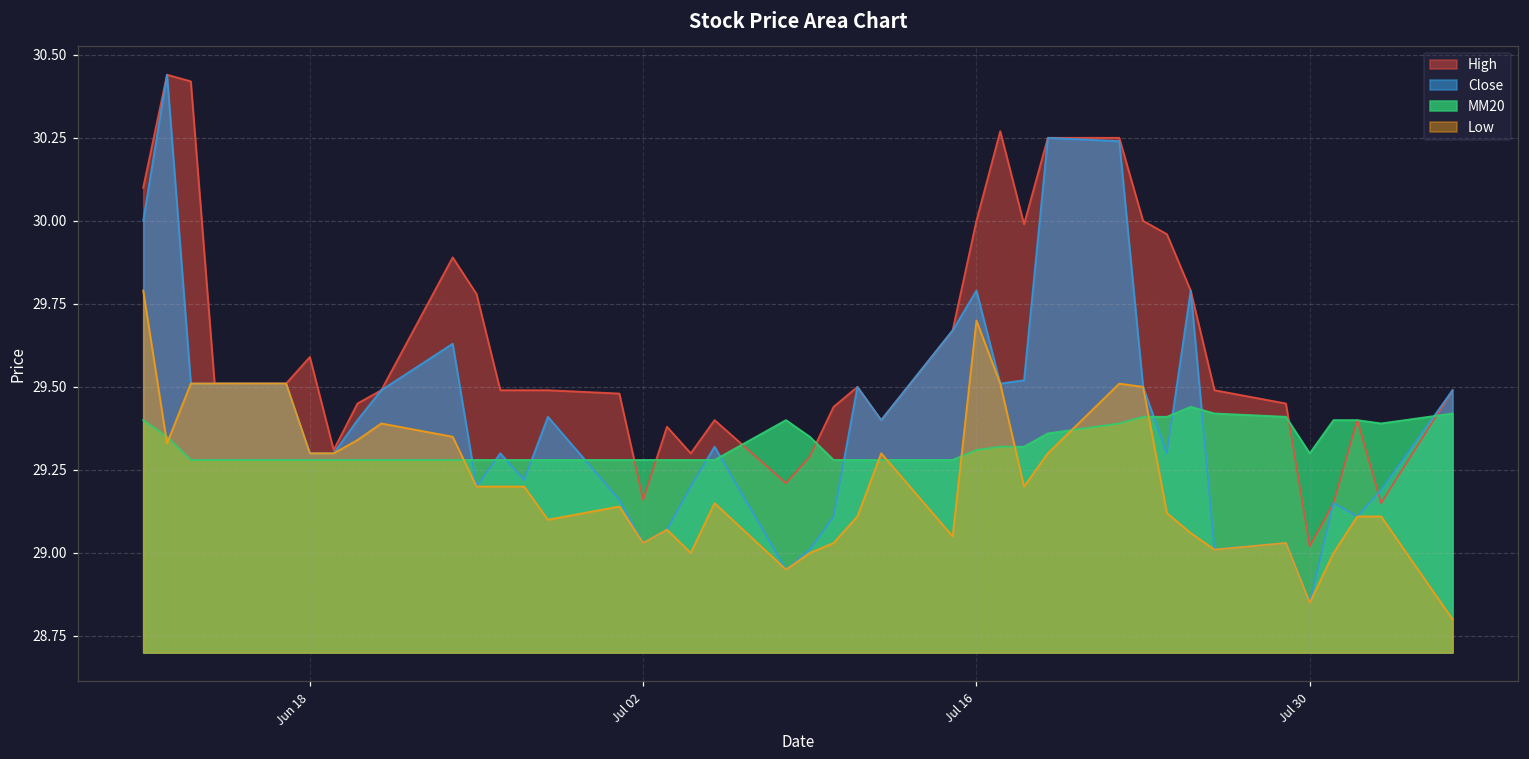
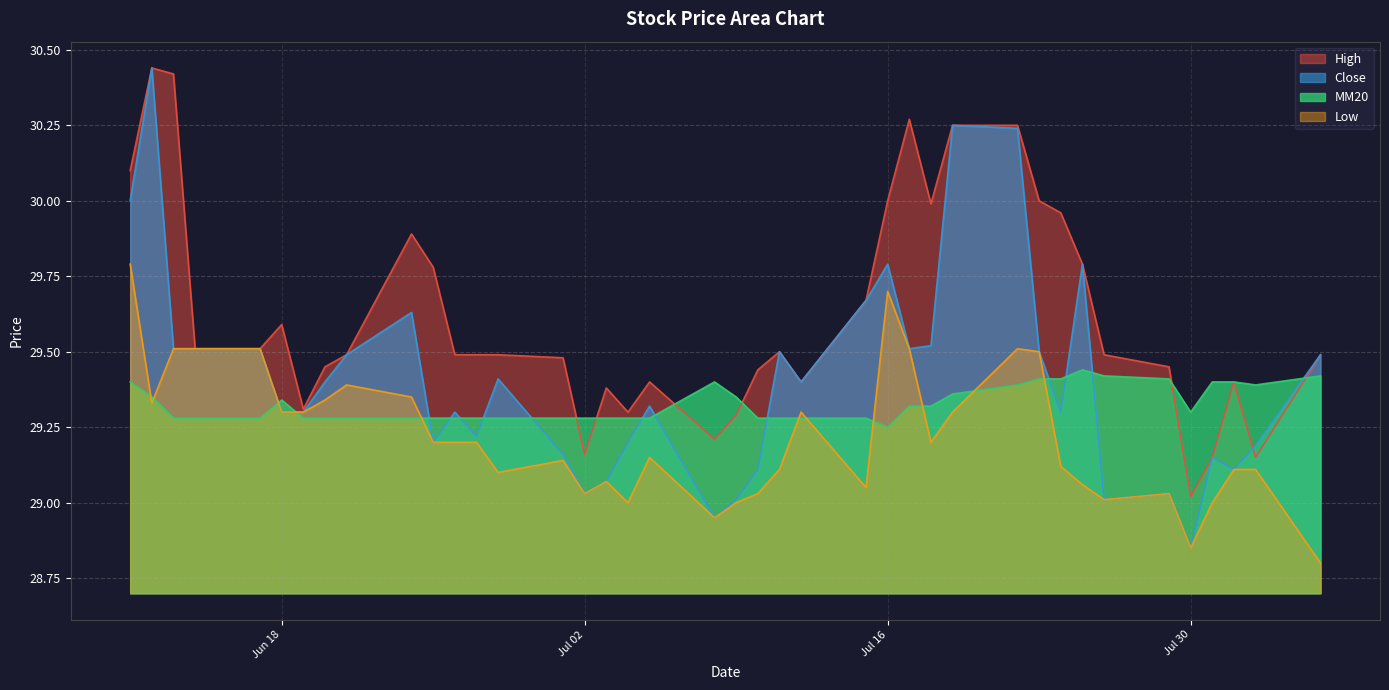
  {
    "Close": {
      "Jul 16": 29.79
    },
    "MM20": {
-     "Jun 18": 29.28,
+     "Jun 18": 29.34,
      "Jul 02": 29.28,
-     "Jul 16": 29.31,
+     "Jul 16": 29.25,
      "Jul 30": 29.30
    }
  }
